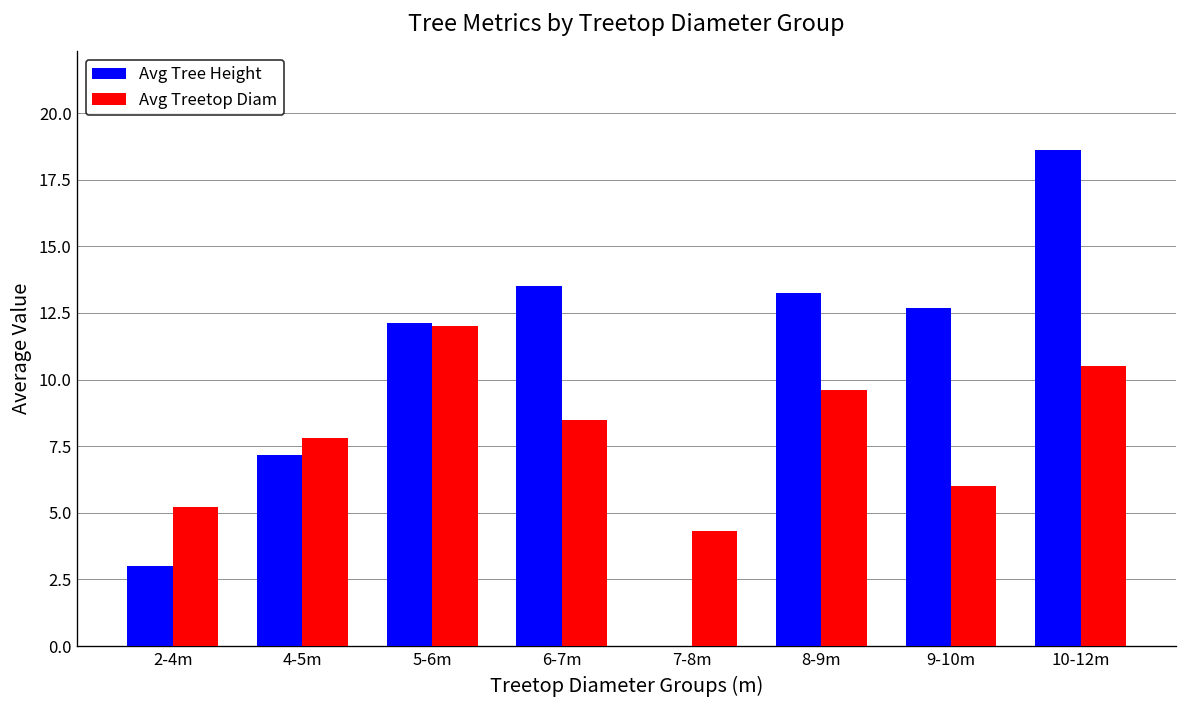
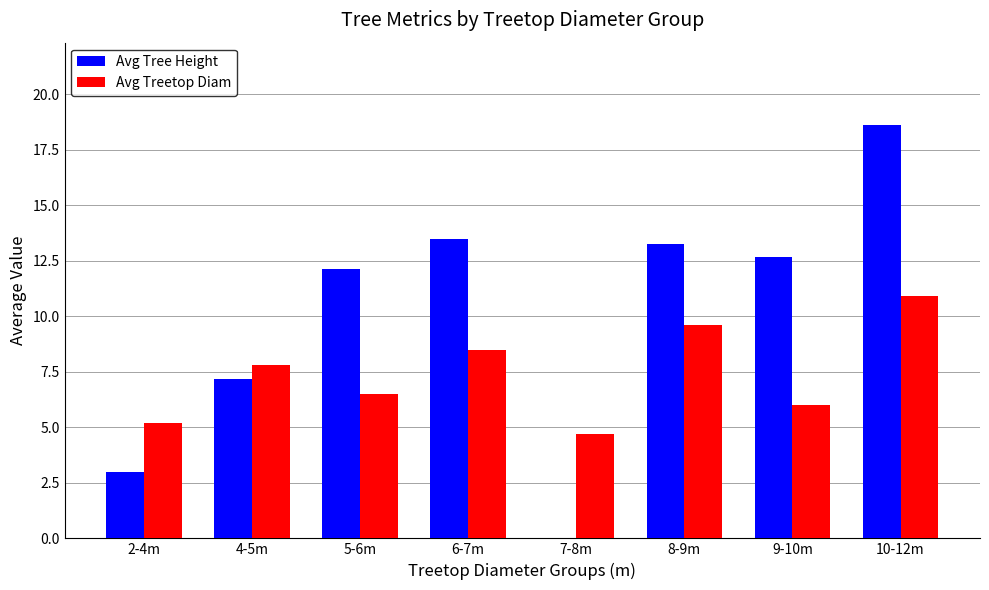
  {
    "Avg Tree Height": {
      "2-4m": 3.0,
      "4-5m": 7.2,
      "5-6m": 12.1,
      "6-7m": 13.5,
      "7-8m": 0.0,
      "8-9m": 13.3,
      "9-10m": 12.7,
      "10-12m": 18.6
    },
    "Avg Treetop Diam": {
      "2-4m": 5.2,
      "4-5m": 7.8,
-     "5-6m": 12.0,
+     "5-6m": 6.5,
      "6-7m": 8.5,
-     "7-8m": 4.3,
+     "7-8m": 4.7,
      "8-9m": 9.6,
      "9-10m": 6.0,
-     "10-12m": 10.5
+     "10-12m": 10.9
    }
  }
